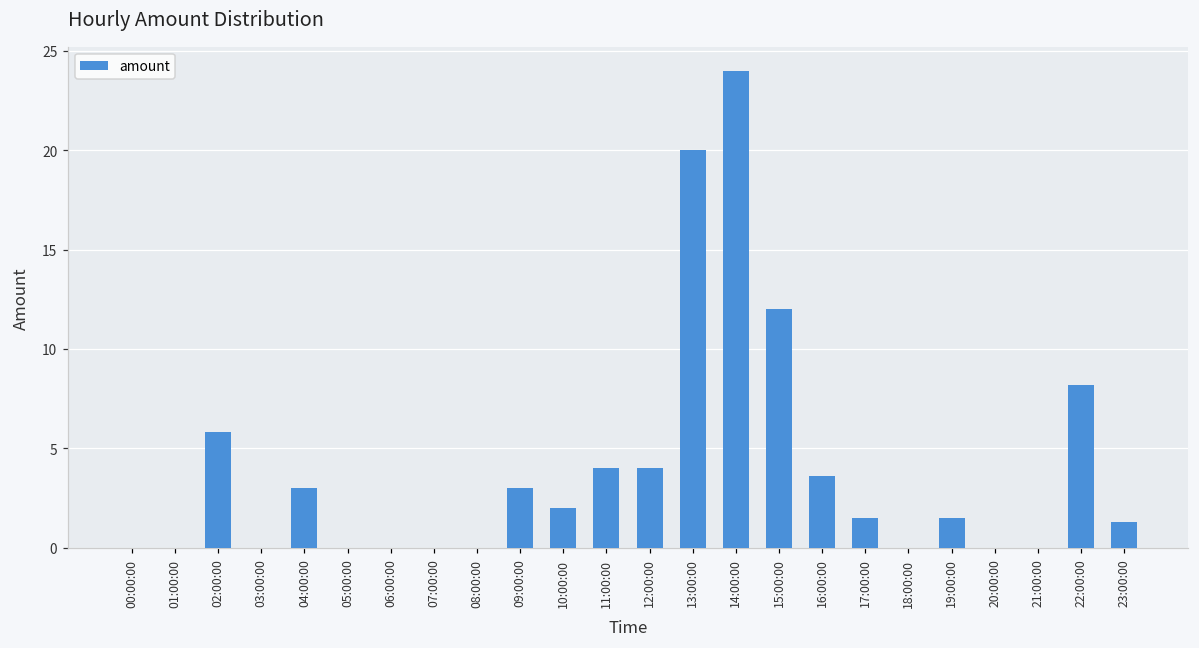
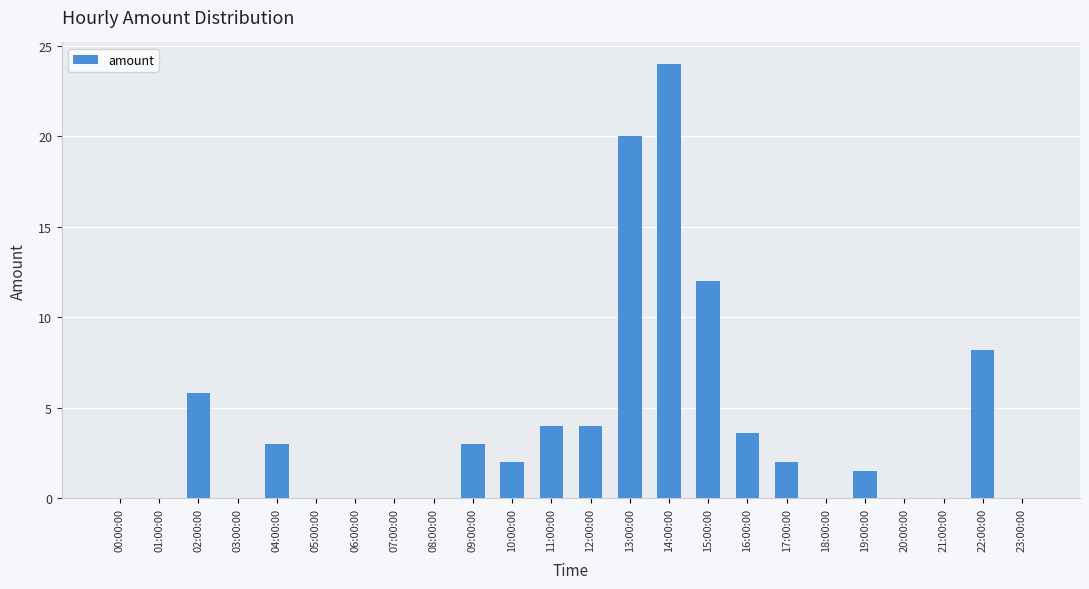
  {
    "00:00:00": 0.0,
    "01:00:00": 0.0,
    "02:00:00": 5.8,
    "03:00:00": 0.0,
    "04:00:00": 3.0,
    "05:00:00": 0.0,
    "06:00:00": 0.0,
    "07:00:00": 0.0,
    "08:00:00": 0.0,
    "09:00:00": 3.0,
    "10:00:00": 2.0,
    "11:00:00": 4.0,
    "12:00:00": 4.0,
    "13:00:00": 20.0,
    "14:00:00": 24.0,
    "15:00:00": 12.0,
    "16:00:00": 3.6,
-   "17:00:00": 1.5,
+   "17:00:00": 2.0,
    "18:00:00": 0.0,
    "19:00:00": 1.5,
    "20:00:00": 0.0,
    "21:00:00": 0.0,
    "22:00:00": 8.2,
-   "23:00:00": 1.3
+   "23:00:00": 0.0
  }
